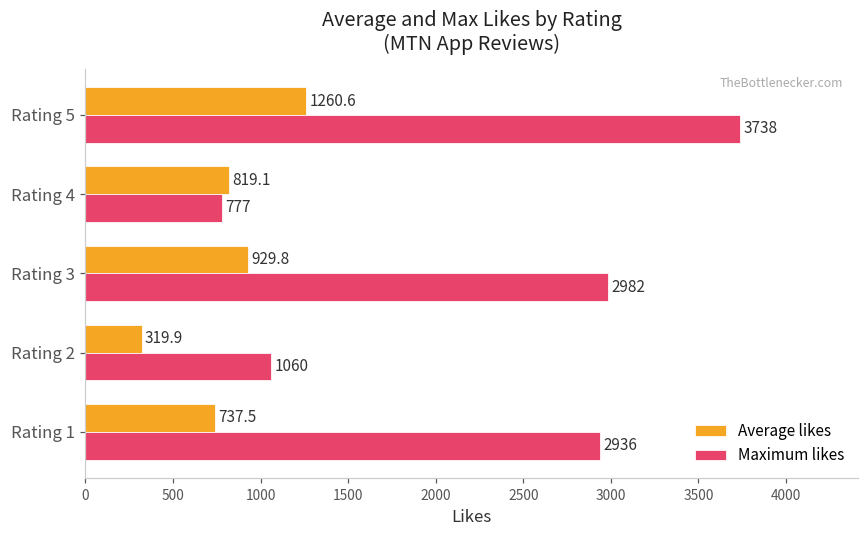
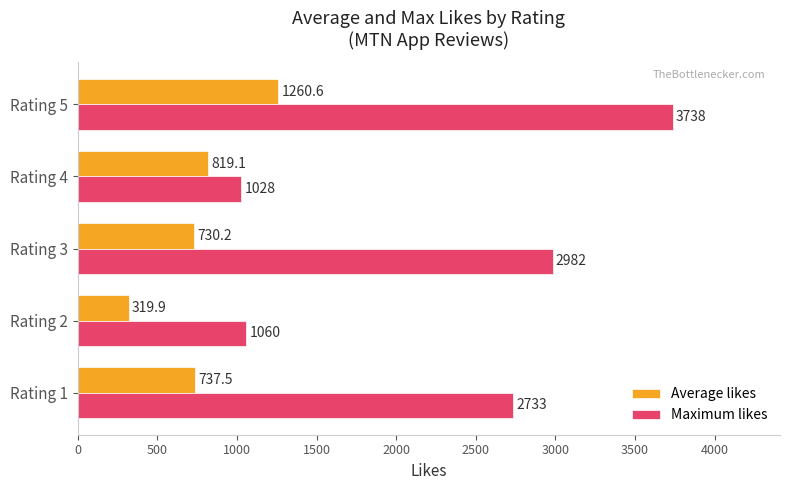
  {
    "Average likes": {
      "Rating 5": 1260.6,
      "Rating 4": 819.1,
-     "Rating 3": 929.8,
+     "Rating 3": 730.2,
      "Rating 2": 319.9,
      "Rating 1": 737.5
    },
    "Maximum likes": {
      "Rating 5": 3738,
-     "Rating 4": 777,
+     "Rating 4": 1028,
      "Rating 3": 2982,
      "Rating 2": 1060,
-     "Rating 1": 2936
+     "Rating 1": 2733
    }
  }
